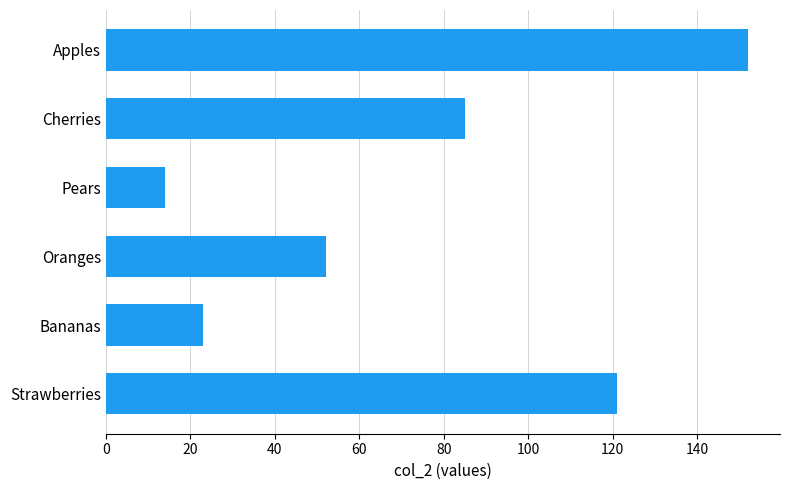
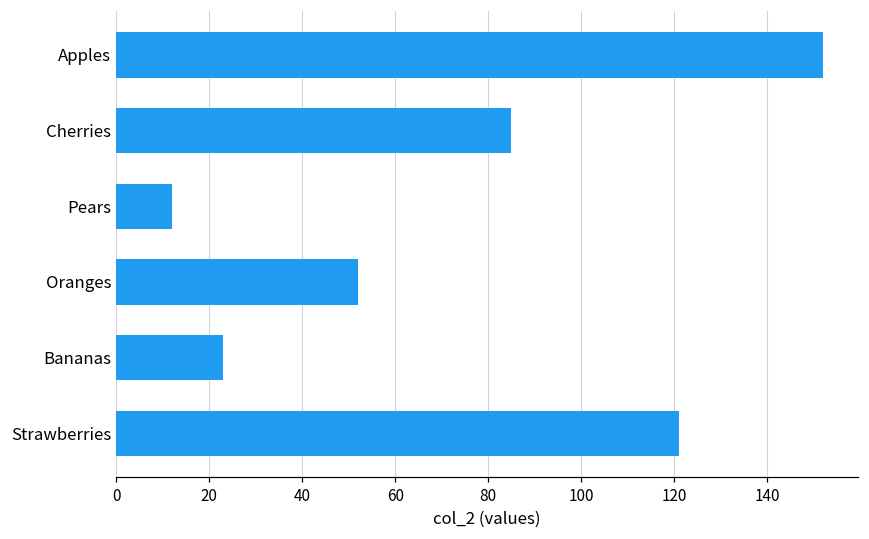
  {
    "Cherries": 85,
-   "Pears": 14,
+   "Pears": 12,
    "Oranges": 52,
    "Bananas": 23,
    "Strawberries": 121
  }
